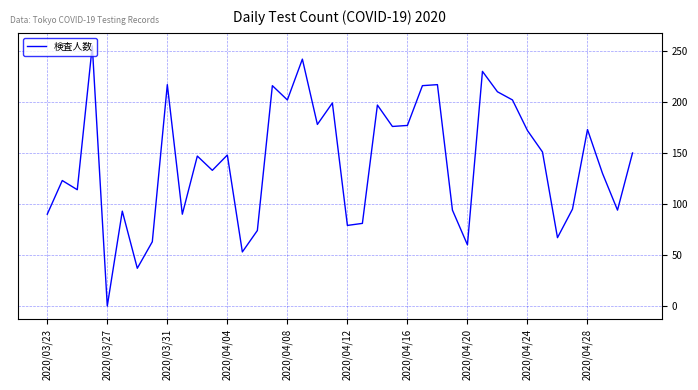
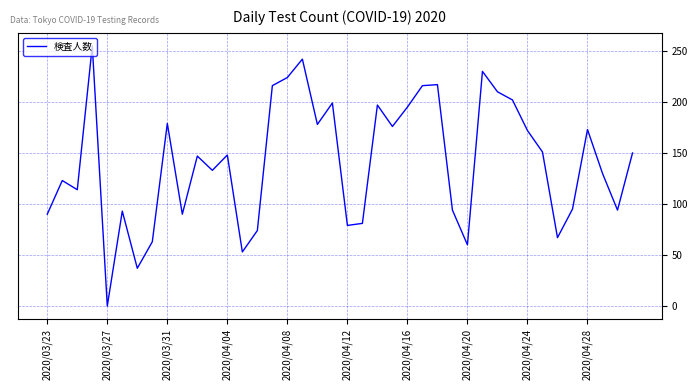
  {
    "2020/03/23": 90,
    "2020/03/27": 0,
-   "2020/03/31": 217,
+   "2020/03/31": 179,
    "2020/04/04": 148,
-   "2020/04/08": 202,
+   "2020/04/08": 224,
    "2020/04/12": 79,
-   "2020/04/16": 177,
+   "2020/04/16": 195,
    "2020/04/20": 60,
    "2020/04/24": 172,
    "2020/04/28": 173
  }
